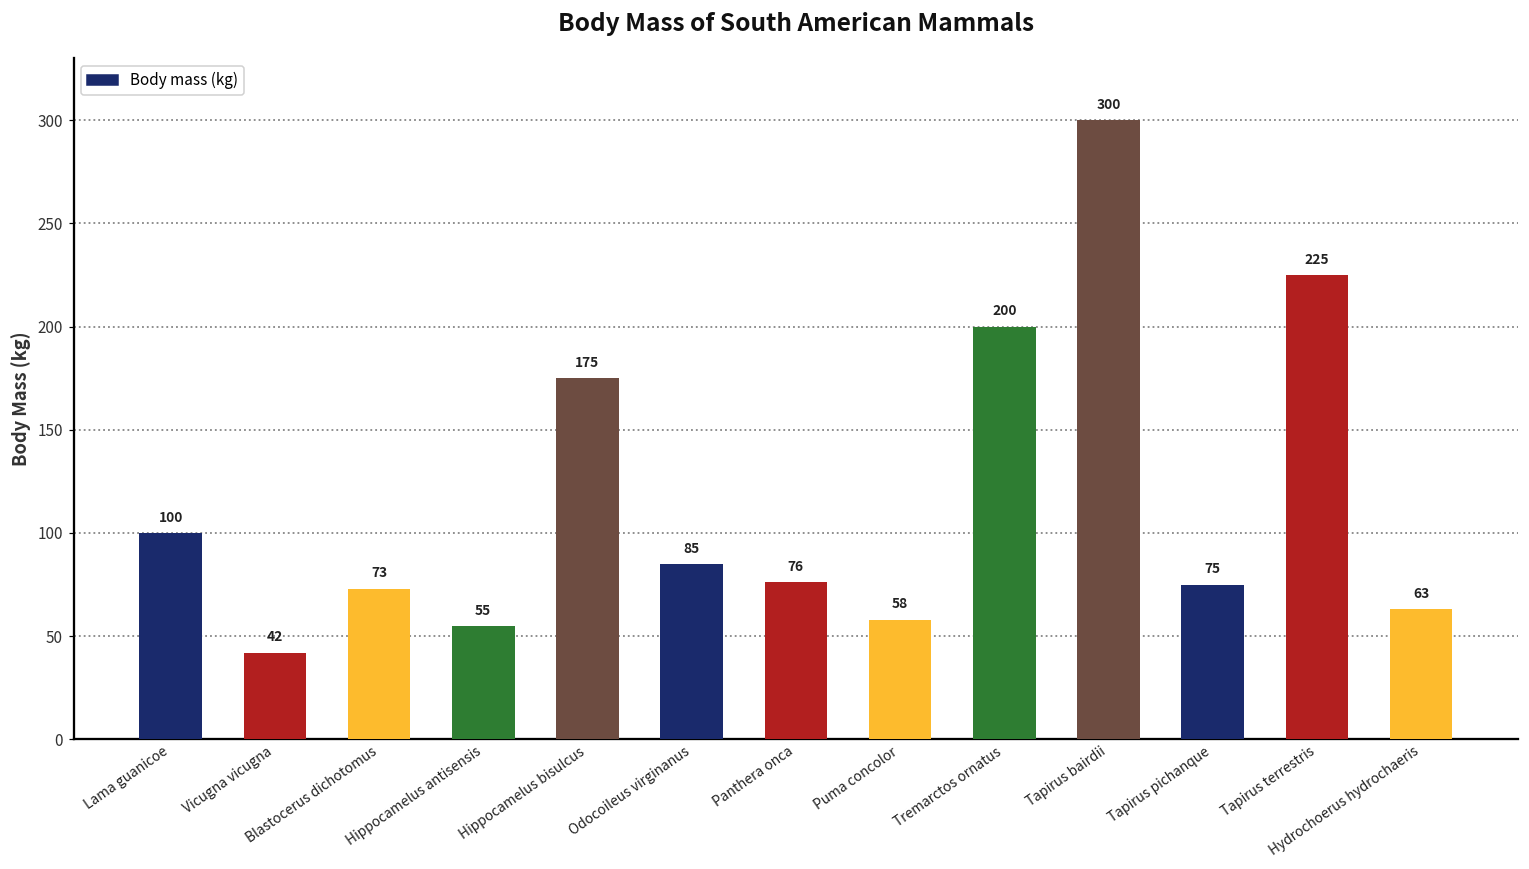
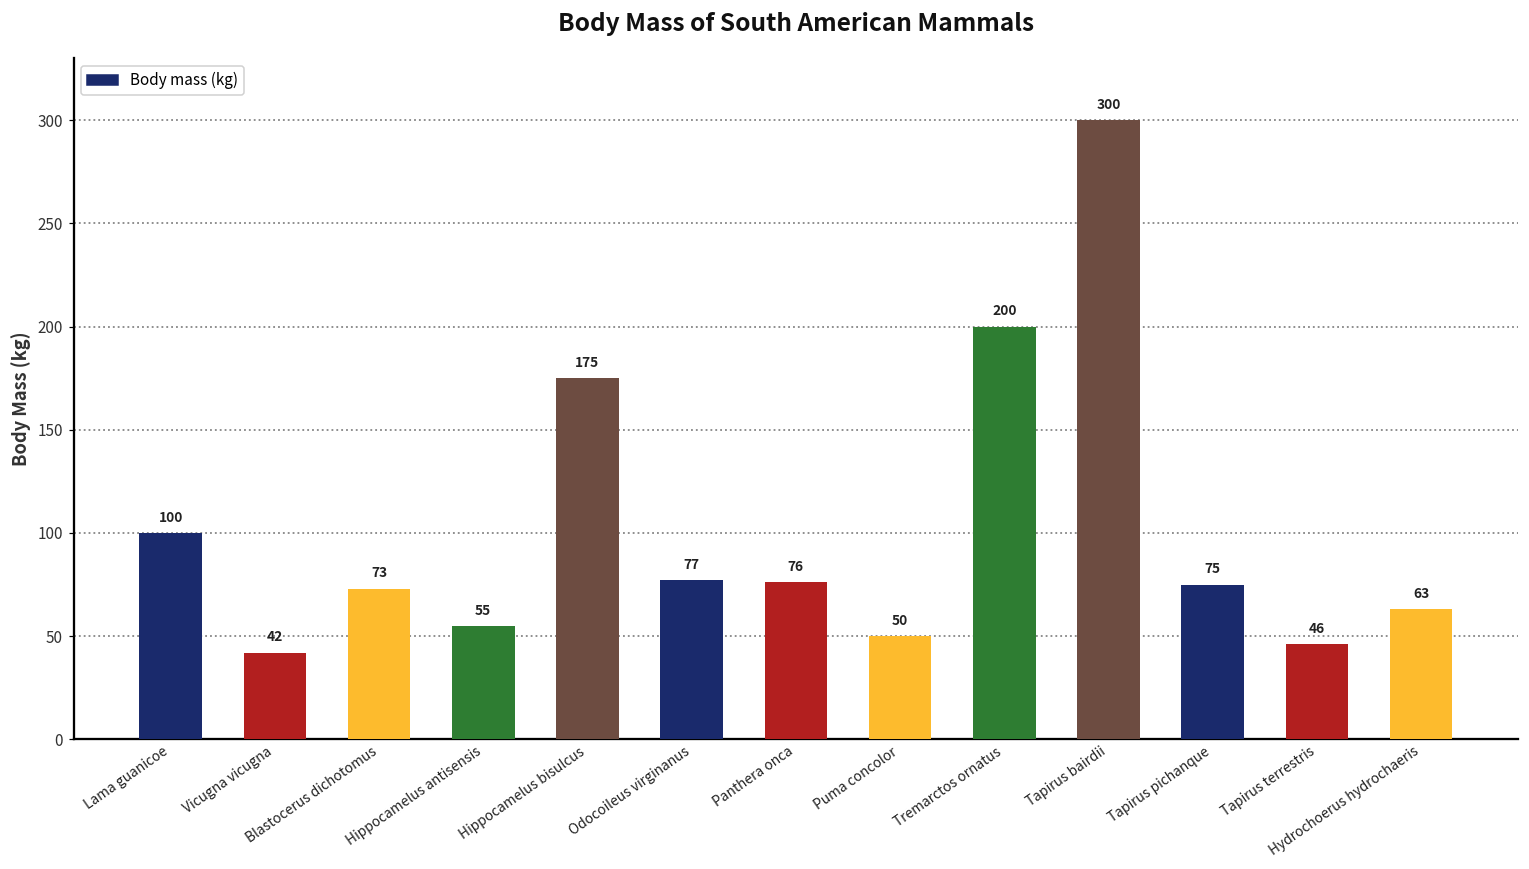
  {
    "Lama guanicoe": 100,
    "Vicugna vicugna": 42,
    "Blastocerus dichotomus": 73,
    "Hippocamelus antisensis": 55,
    "Hippocamelus bisulcus": 175,
-   "Odocoileus virginanus": 85,
+   "Odocoileus virginanus": 77,
    "Panthera onca": 76,
-   "Puma concolor": 58,
+   "Puma concolor": 50,
    "Tremarctos ornatus": 200,
    "Tapirus bairdii": 300,
    "Tapirus pichanque": 75,
-   "Tapirus terrestris": 225,
+   "Tapirus terrestris": 46,
    "Hydrochoerus hydrochaeris": 63
  }
